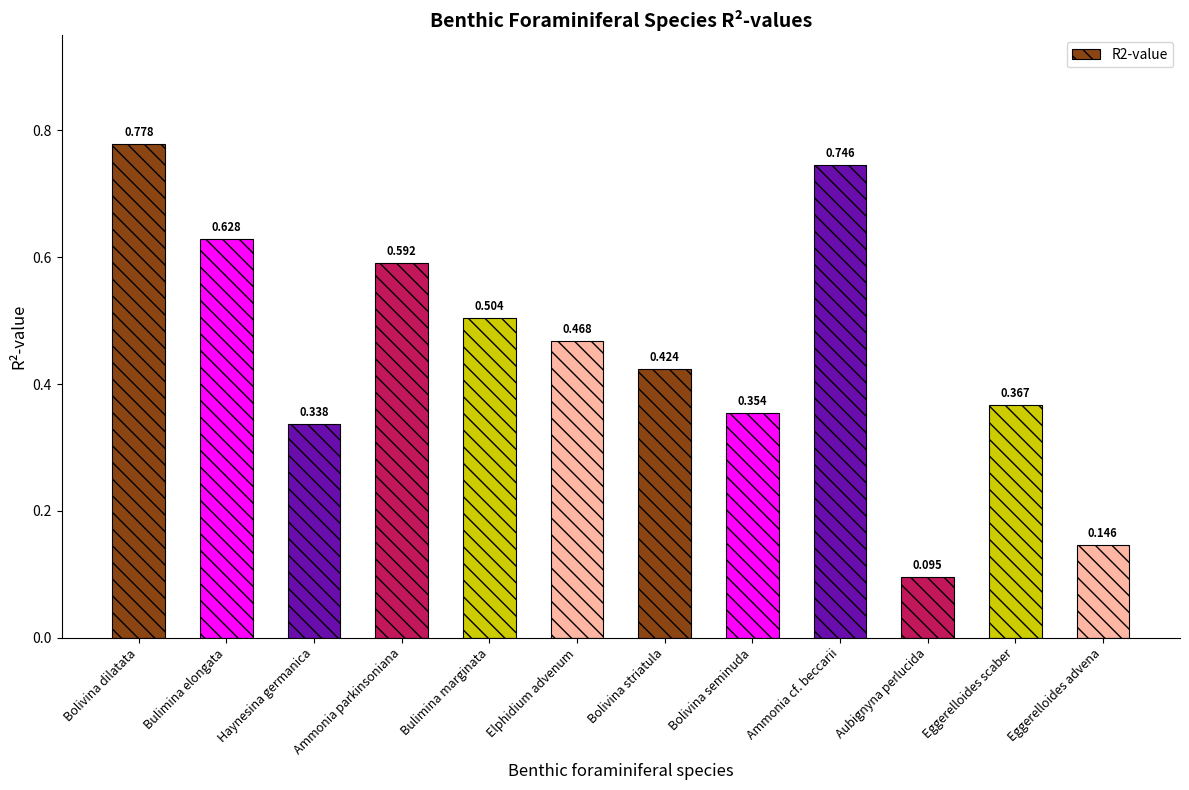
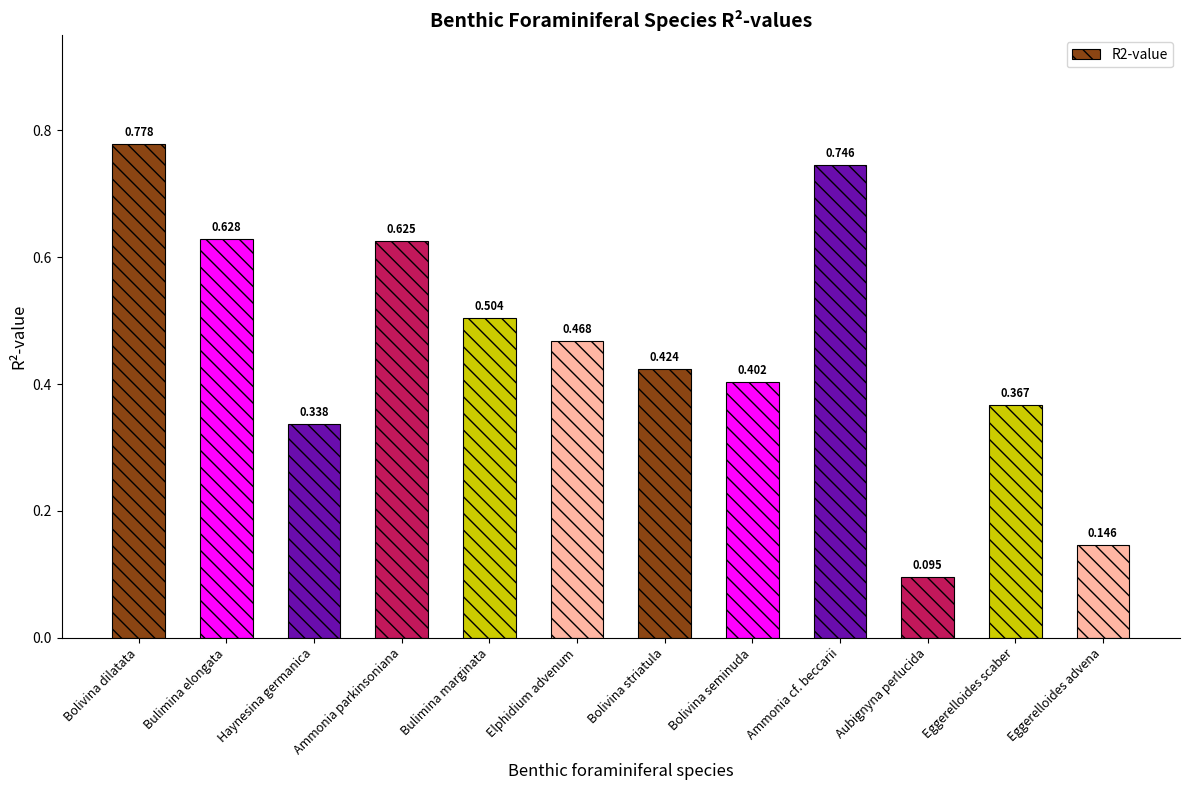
  {
    "Bolivina dilatata": 0.778,
    "Bulimina elongata": 0.628,
    "Haynesina germanica": 0.338,
-   "Ammonia parkinsoniana": 0.592,
+   "Ammonia parkinsoniana": 0.625,
    "Bulimina marginata": 0.504,
    "Elphidium advenum": 0.468,
    "Bolivina striatula": 0.424,
-   "Bolivina seminuda": 0.354,
+   "Bolivina seminuda": 0.402,
    "Ammonia cf. beccarii": 0.746,
    "Aubignyna perlucida": 0.095,
    "Eggerelloides scaber": 0.367,
    "Eggerelloides advena": 0.146
  }
